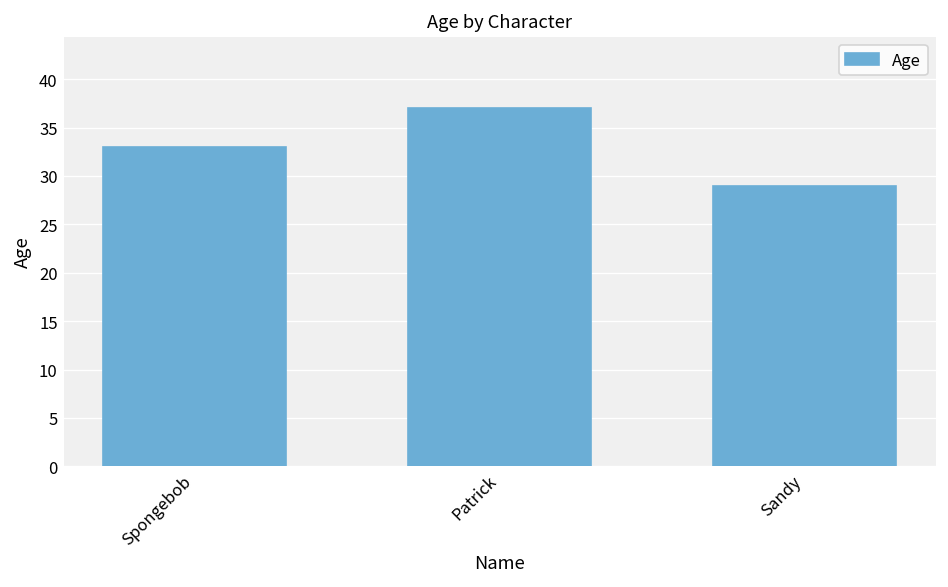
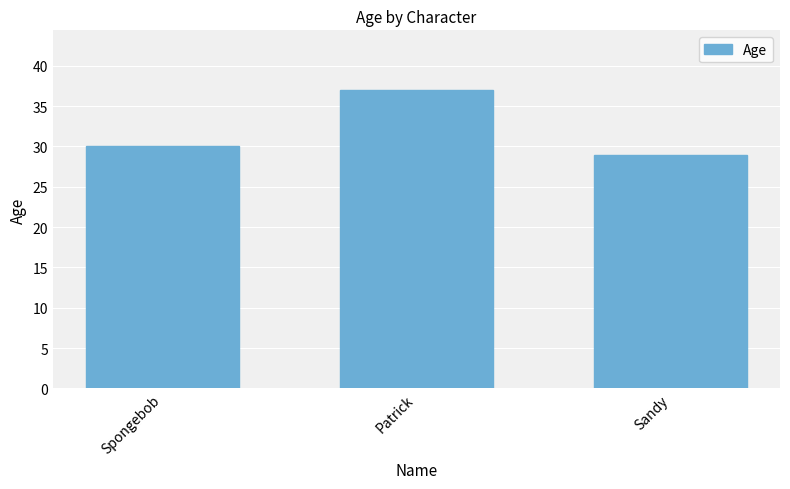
  {
-   "Spongebob": 33,
+   "Spongebob": 30,
    "Patrick": 37,
    "Sandy": 29
  }
